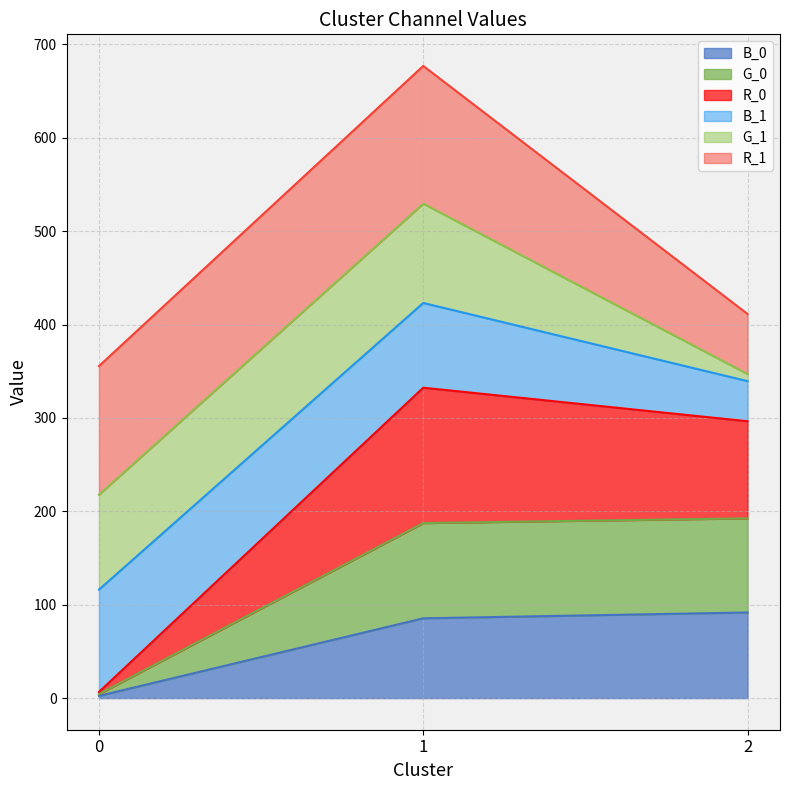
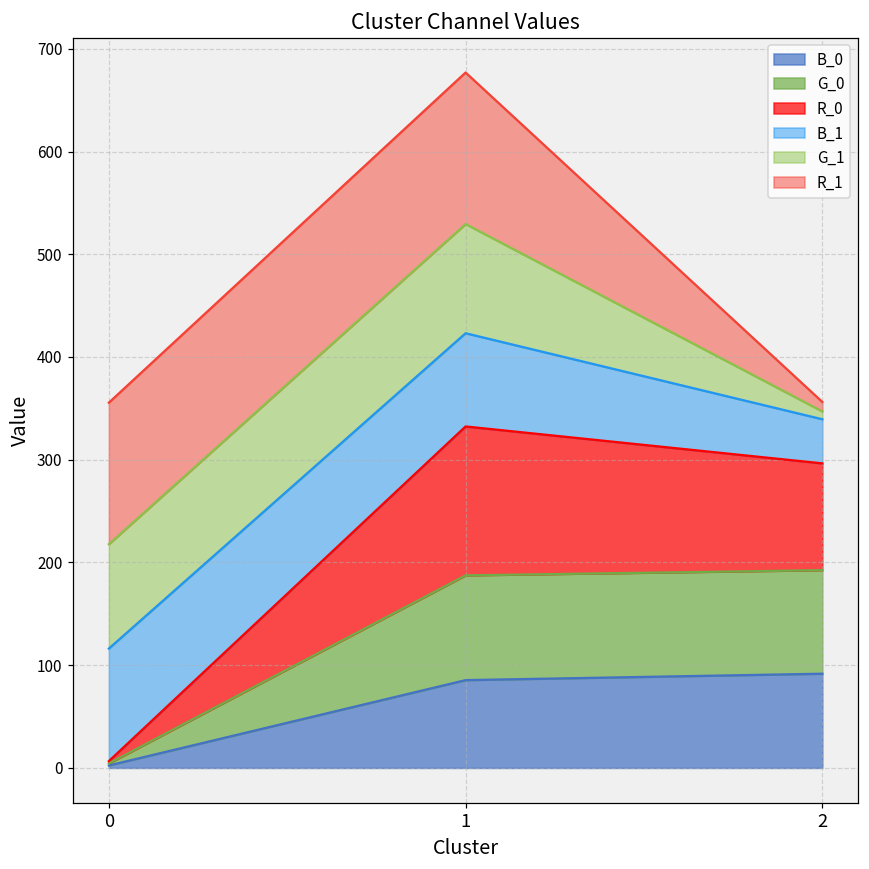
  {
    "B_0": {
      "1": 90,
      "2": 90
    },
    "R_0": {
      "1": 140,
      "2": 100
    },
    "B_1": {
      "0": 110,
      "1": 90,
      "2": 40
    },
    "R_1": {
      "0": 140,
      "1": 150,
-     "2": 60
+     "2": 10
    }
  }
